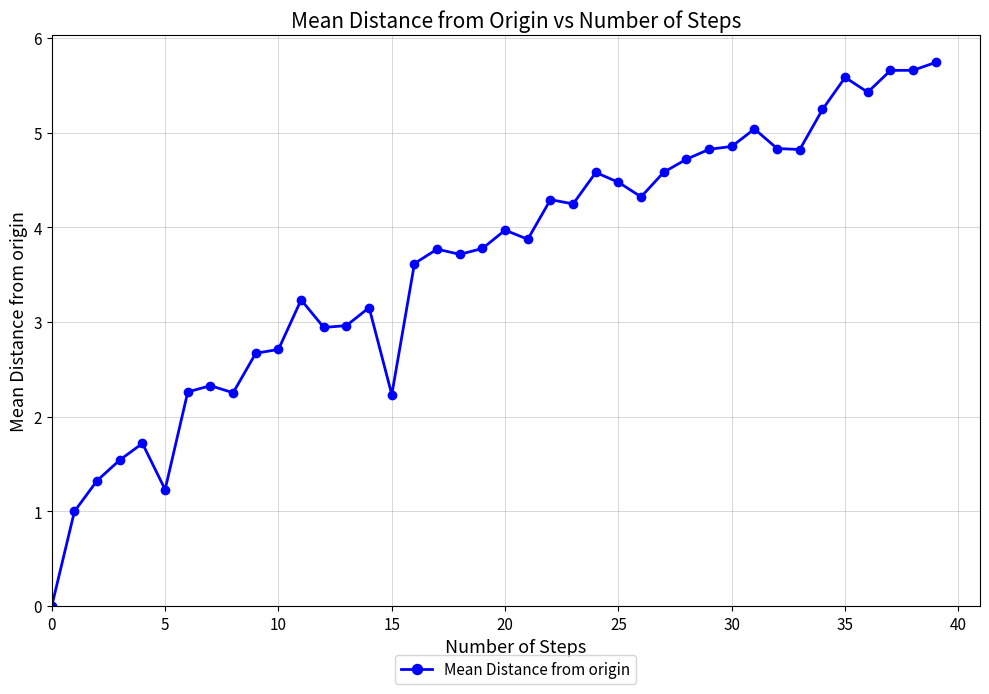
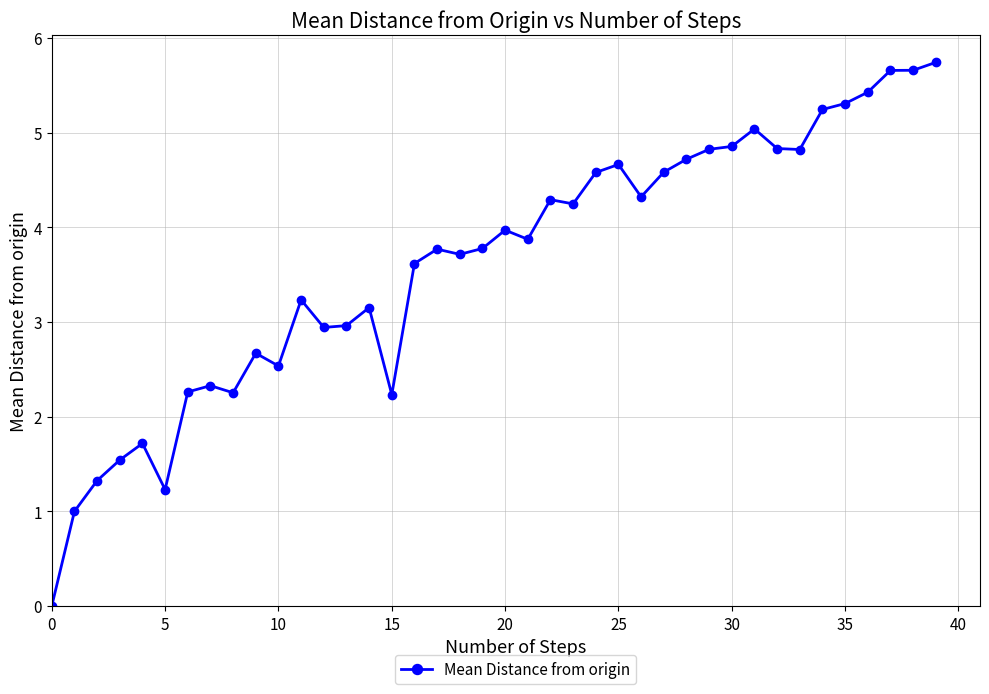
  {
    "0": 0.0,
    "5": 1.2,
-   "10": 2.7,
+   "10": 2.5,
    "15": 2.2,
    "20": 4.0,
-   "25": 4.5,
+   "25": 4.7,
    "30": 4.9,
-   "35": 5.6
+   "35": 5.3
  }
